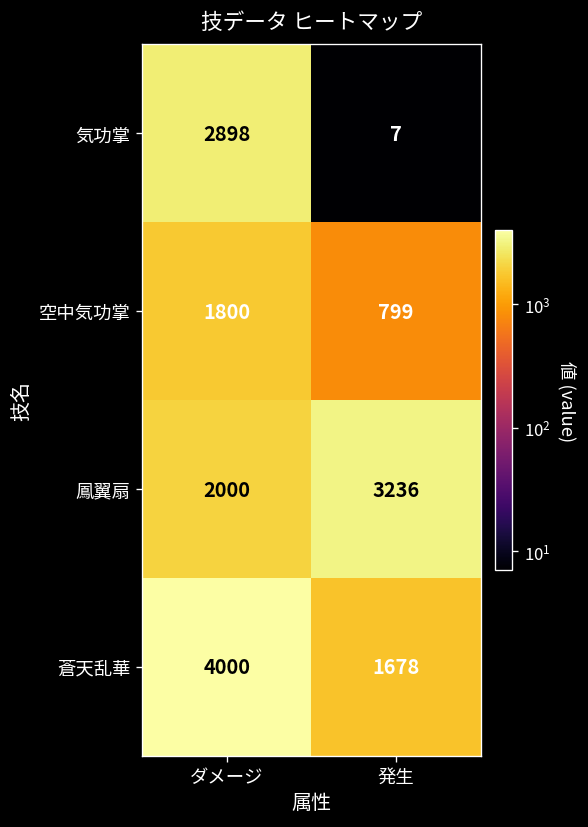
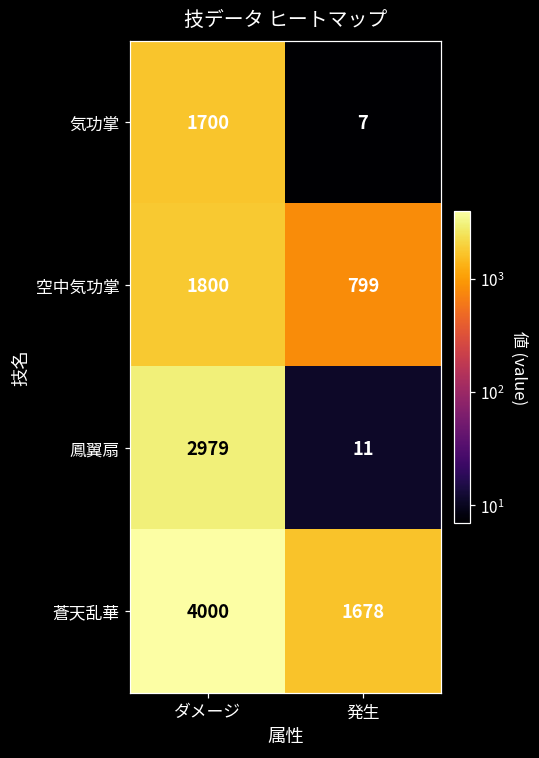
  {
    "気功掌": {
-     "ダメージ": 2898,
+     "ダメージ": 1700,
      "発生": 7
    },
    "空中気功掌": {
      "ダメージ": 1800,
      "発生": 799
    },
    "鳳翼扇": {
-     "ダメージ": 2000,
-     "発生": 3236
+     "ダメージ": 2979,
+     "発生": 11
    },
    "蒼天乱華": {
      "ダメージ": 4000,
      "発生": 1678
    }
  }
